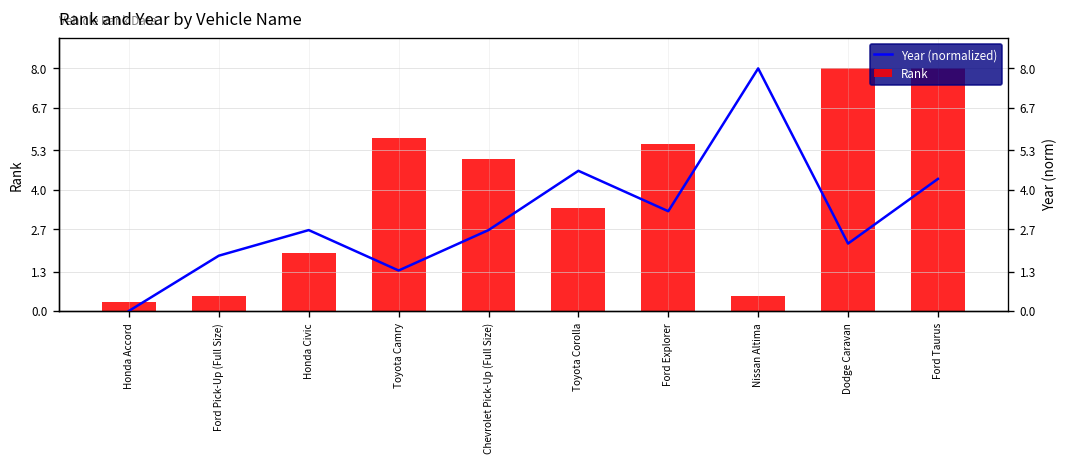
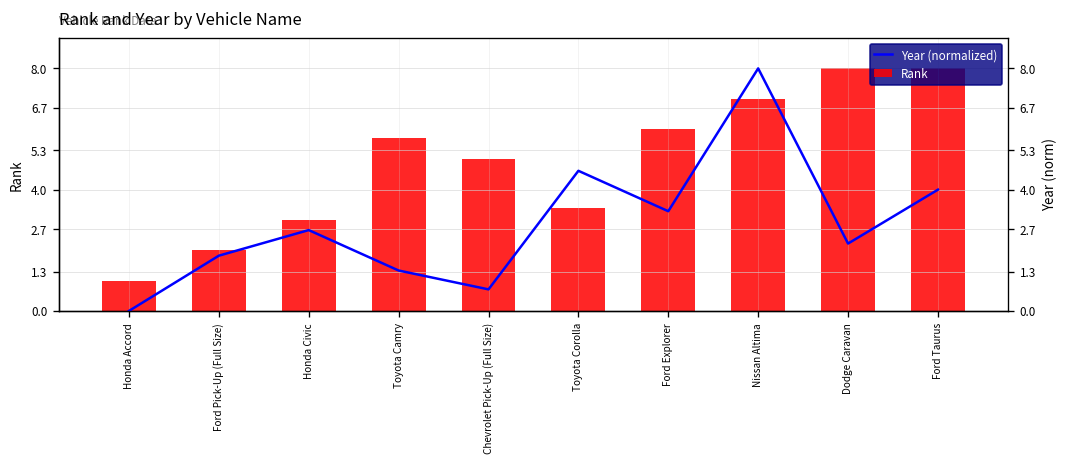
  {
    "Rank": {
-     "Honda Accord": 0.3,
-     "Ford Pick-Up (Full Size)": 0.5,
-     "Honda Civic": 1.9,
+     "Honda Accord": 1.0,
+     "Ford Pick-Up (Full Size)": 2.0,
+     "Honda Civic": 3.0,
      "Toyota Camry": 5.7,
      "Chevrolet Pick-Up (Full Size)": 5.0,
      "Toyota Corolla": 3.4,
-     "Ford Explorer": 5.5,
-     "Nissan Altima": 0.5,
+     "Ford Explorer": 6.0,
+     "Nissan Altima": 7.0,
      "Dodge Caravan": 8.0
    },
    "Year (normalized)": {
      "Honda Accord": 0.0,
      "Ford Pick-Up (Full Size)": 1.8,
      "Honda Civic": 2.7,
      "Toyota Camry": 1.3,
-     "Chevrolet Pick-Up (Full Size)": 2.7,
+     "Chevrolet Pick-Up (Full Size)": 0.7,
      "Toyota Corolla": 4.6,
      "Ford Explorer": 3.3,
      "Nissan Altima": 8.0,
      "Dodge Caravan": 2.2,
-     "Ford Taurus": 4.4
+     "Ford Taurus": 4.0
    }
  }
